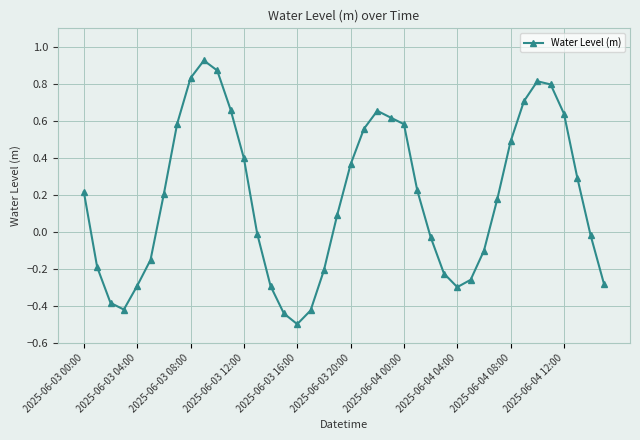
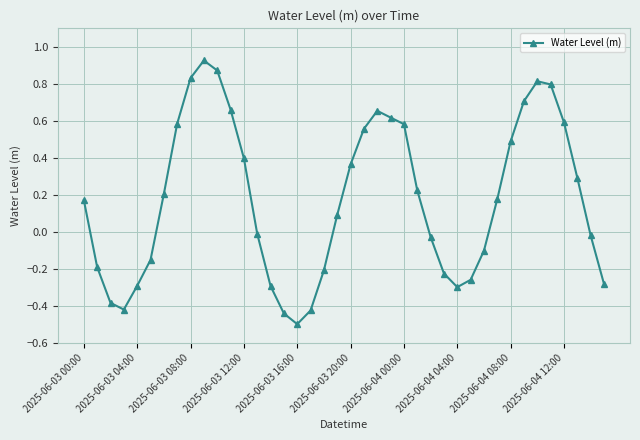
  {
-   "2025-06-03 00:00": 0.22,
+   "2025-06-03 00:00": 0.17,
    "2025-06-03 04:00": -0.29,
    "2025-06-03 08:00": 0.83,
    "2025-06-03 12:00": 0.40,
    "2025-06-03 16:00": -0.50,
    "2025-06-03 20:00": 0.36,
    "2025-06-04 00:00": 0.58,
    "2025-06-04 04:00": -0.30,
    "2025-06-04 08:00": 0.49,
-   "2025-06-04 12:00": 0.64
+   "2025-06-04 12:00": 0.59
  }
